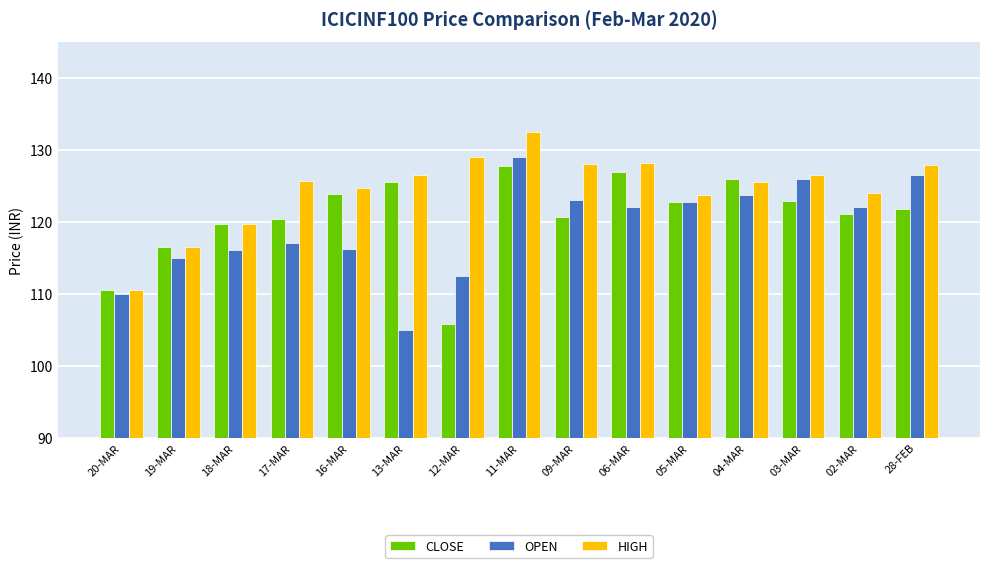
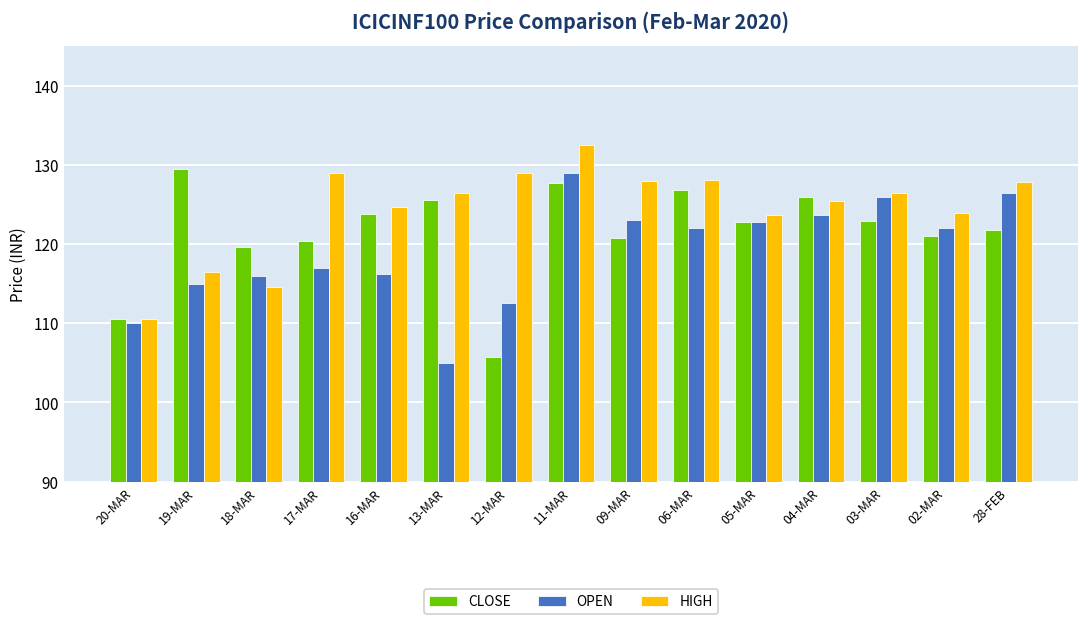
  {
    "CLOSE": {
      "20-MAR": 111,
-     "19-MAR": 117,
+     "19-MAR": 130,
      "18-MAR": 120,
      "17-MAR": 120,
      "16-MAR": 124,
      "13-MAR": 126,
      "12-MAR": 106,
      "11-MAR": 128,
      "09-MAR": 121,
      "06-MAR": 127,
      "05-MAR": 123,
      "04-MAR": 126,
      "03-MAR": 123,
      "02-MAR": 121,
      "28-FEB": 122
    },
    "OPEN": {
      "20-MAR": 110,
      "19-MAR": 115,
      "18-MAR": 116,
      "17-MAR": 117,
      "16-MAR": 116,
      "13-MAR": 105,
      "12-MAR": 113,
      "11-MAR": 129,
      "09-MAR": 123,
      "06-MAR": 122,
      "05-MAR": 123,
      "04-MAR": 124,
      "03-MAR": 126,
      "02-MAR": 122,
      "28-FEB": 127
    },
    "HIGH": {
      "20-MAR": 111,
      "19-MAR": 117,
-     "18-MAR": 120,
-     "17-MAR": 126,
+     "18-MAR": 115,
+     "17-MAR": 129,
      "16-MAR": 125,
      "13-MAR": 127,
      "12-MAR": 129,
      "11-MAR": 133,
      "09-MAR": 128,
      "06-MAR": 128,
      "05-MAR": 124,
      "04-MAR": 126,
      "03-MAR": 127,
      "02-MAR": 124,
      "28-FEB": 128
    }
  }
